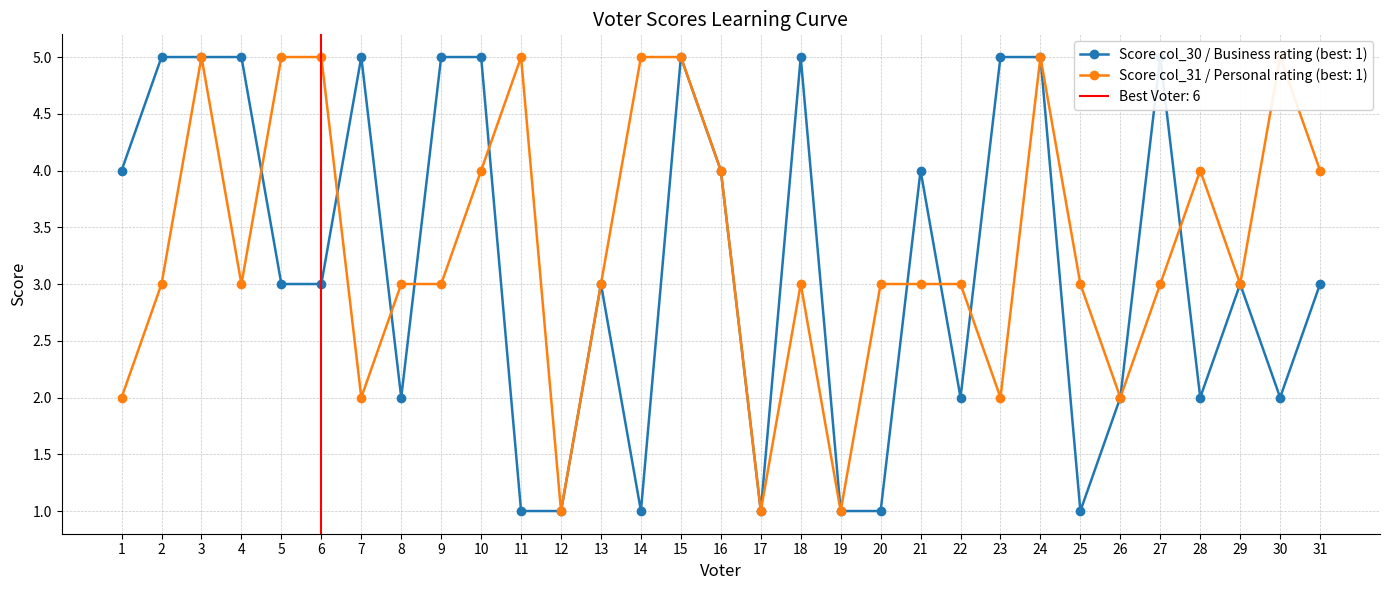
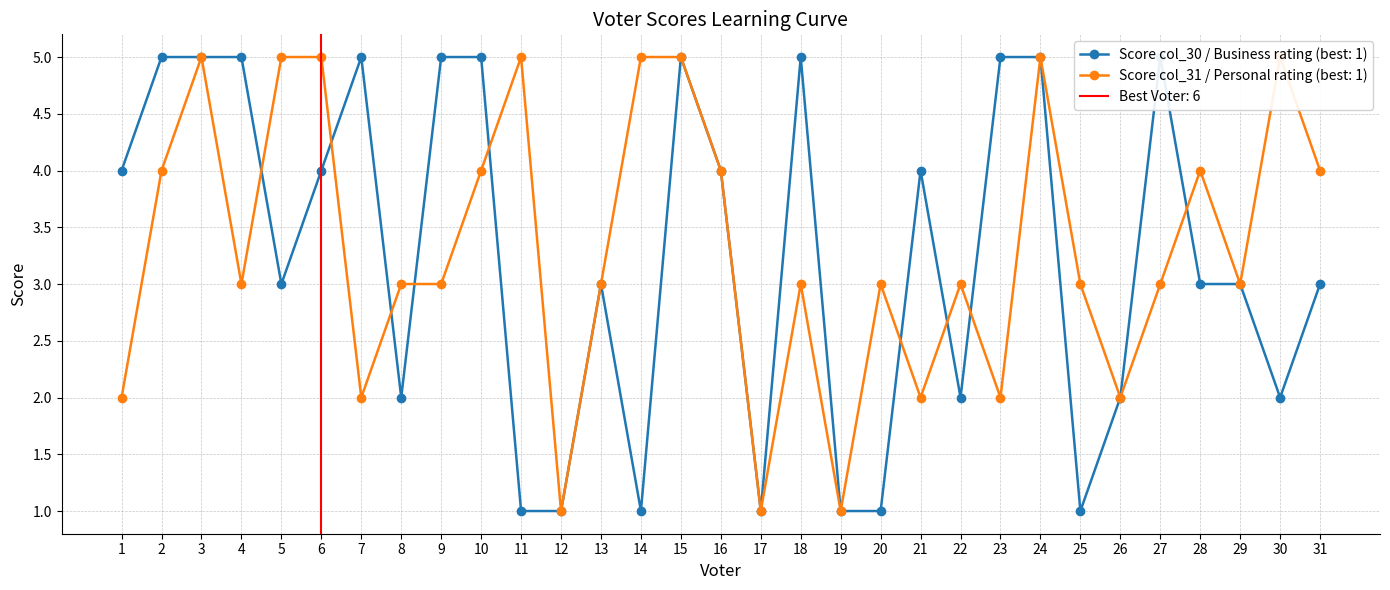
  {
    "Score col_30 / Business rating (best: 1)": {
      "1": 4,
      "2": 5,
      "4": 5,
      "5": 3,
-     "6": 3,
+     "6": 4,
      "7": 5,
      "8": 2,
      "9": 5,
      "10": 5,
      "11": 1,
      "14": 1,
      "18": 5,
      "20": 1,
      "21": 4,
      "22": 2,
      "23": 5,
      "25": 1,
-     "28": 2,
+     "28": 3,
      "30": 2,
      "31": 3
    },
    "Score col_31 / Personal rating (best: 1)": {
      "1": 2,
-     "2": 3,
+     "2": 4,
      "4": 3,
      "5": 5,
      "6": 5,
      "7": 2,
      "8": 3,
      "9": 3,
      "10": 4,
      "11": 5,
      "14": 5,
      "18": 3,
      "20": 3,
-     "21": 3,
+     "21": 2,
      "22": 3,
      "23": 2,
      "25": 3,
      "27": 3,
      "28": 4,
      "31": 4
    }
  }
